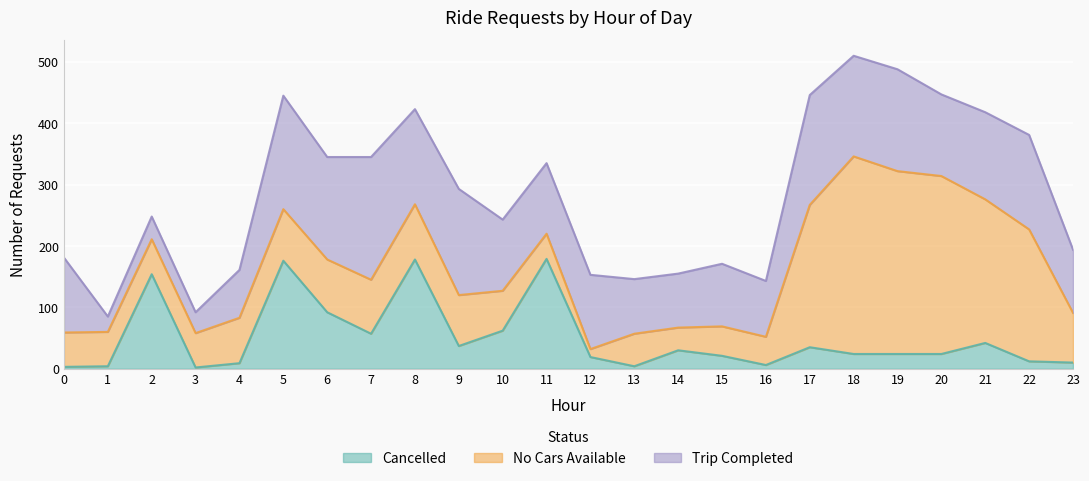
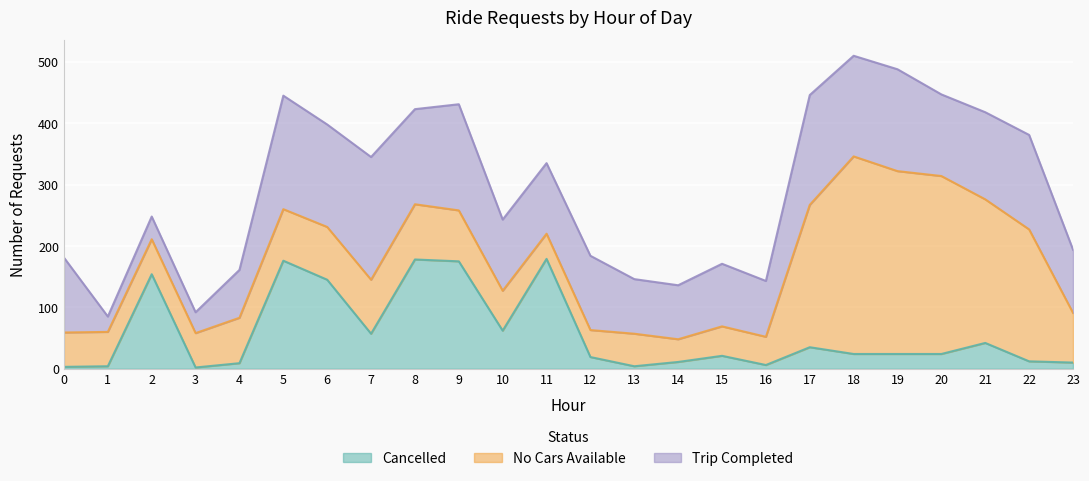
  {
    "Cancelled": {
      "0": 0,
      "1": 0,
      "2": 150,
      "3": 0,
      "4": 10,
      "5": 180,
-     "6": 90,
+     "6": 150,
      "7": 60,
      "8": 180,
-     "9": 40,
+     "9": 180,
      "10": 60,
      "11": 180,
      "12": 20,
      "13": 0,
-     "14": 30,
+     "14": 10,
      "15": 20,
      "16": 10,
      "17": 40,
      "18": 20,
      "19": 20,
      "20": 20,
      "21": 40,
      "22": 10,
      "23": 10
    },
    "No Cars Available": {
      "0": 60,
      "1": 60,
      "2": 60,
      "3": 60,
      "4": 70,
      "5": 80,
      "6": 90,
      "7": 90,
      "8": 90,
      "9": 80,
      "10": 70,
      "11": 40,
-     "12": 10,
+     "12": 40,
      "13": 50,
      "14": 40,
      "15": 50,
      "16": 50,
      "17": 230,
      "18": 320,
      "19": 300,
      "20": 290,
      "21": 230,
      "22": 220,
      "23": 80
    },
    "Trip Completed": {
      "0": 120,
      "1": 30,
      "2": 40,
      "3": 30,
      "4": 80,
      "5": 190,
      "6": 170,
      "7": 200,
      "8": 160,
      "9": 170,
      "10": 120,
      "11": 120,
      "12": 120,
      "13": 90,
      "14": 90,
      "15": 100,
      "16": 90,
      "17": 180,
      "18": 160,
      "19": 170,
      "20": 130,
      "21": 140,
      "22": 150,
      "23": 100
    }
  }
